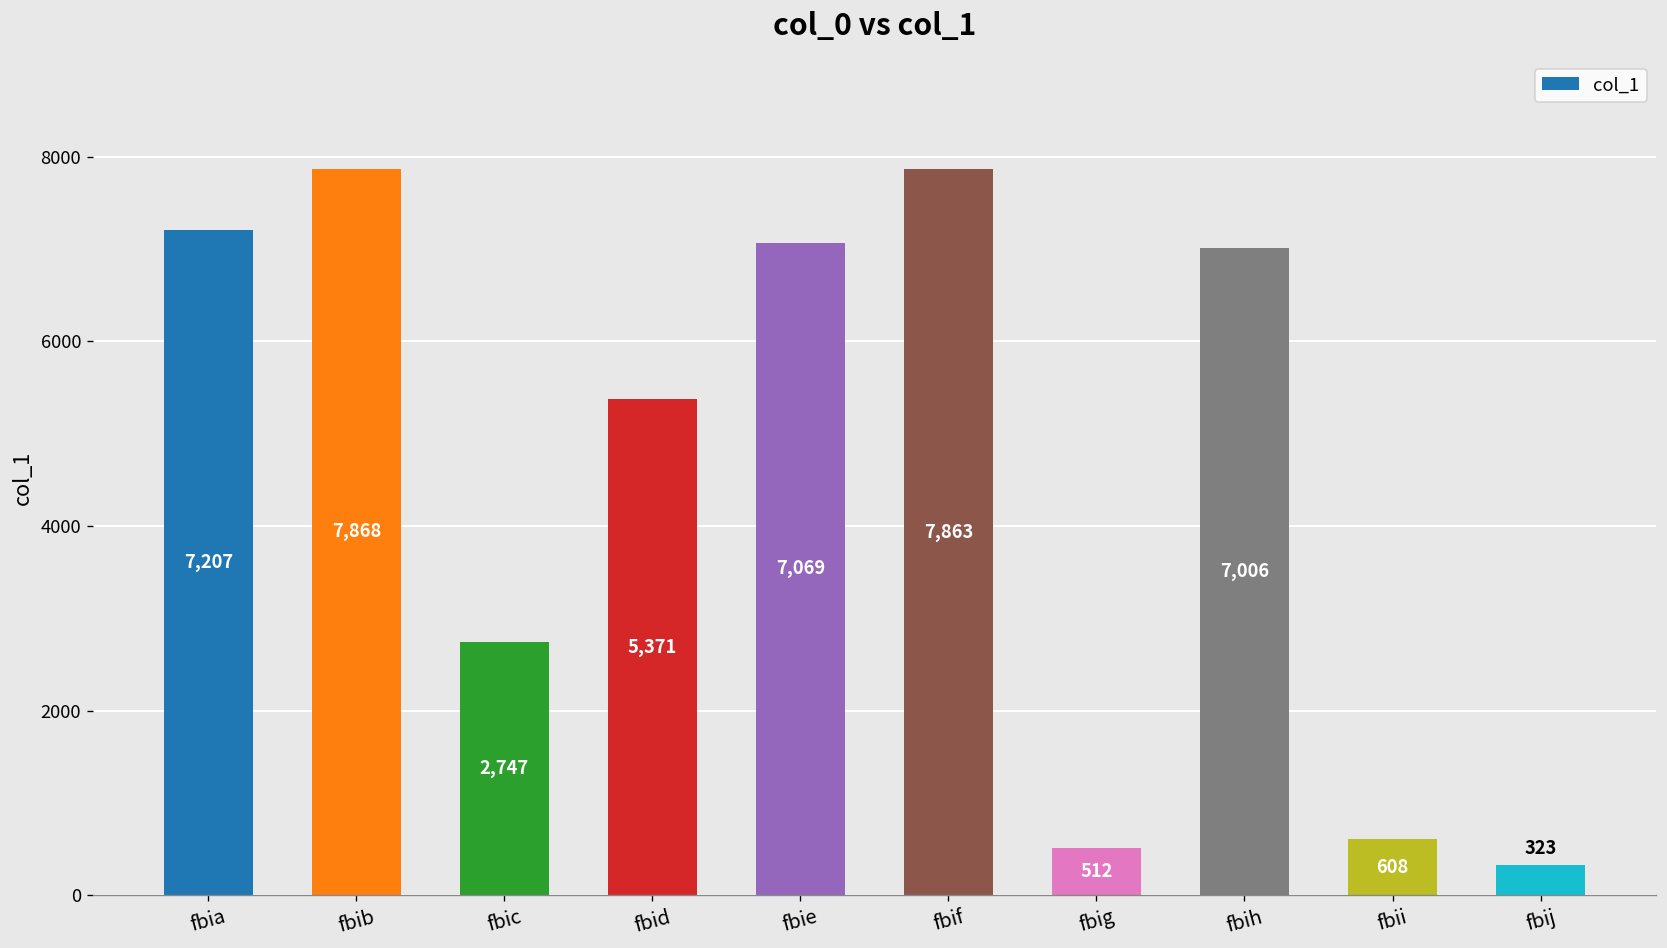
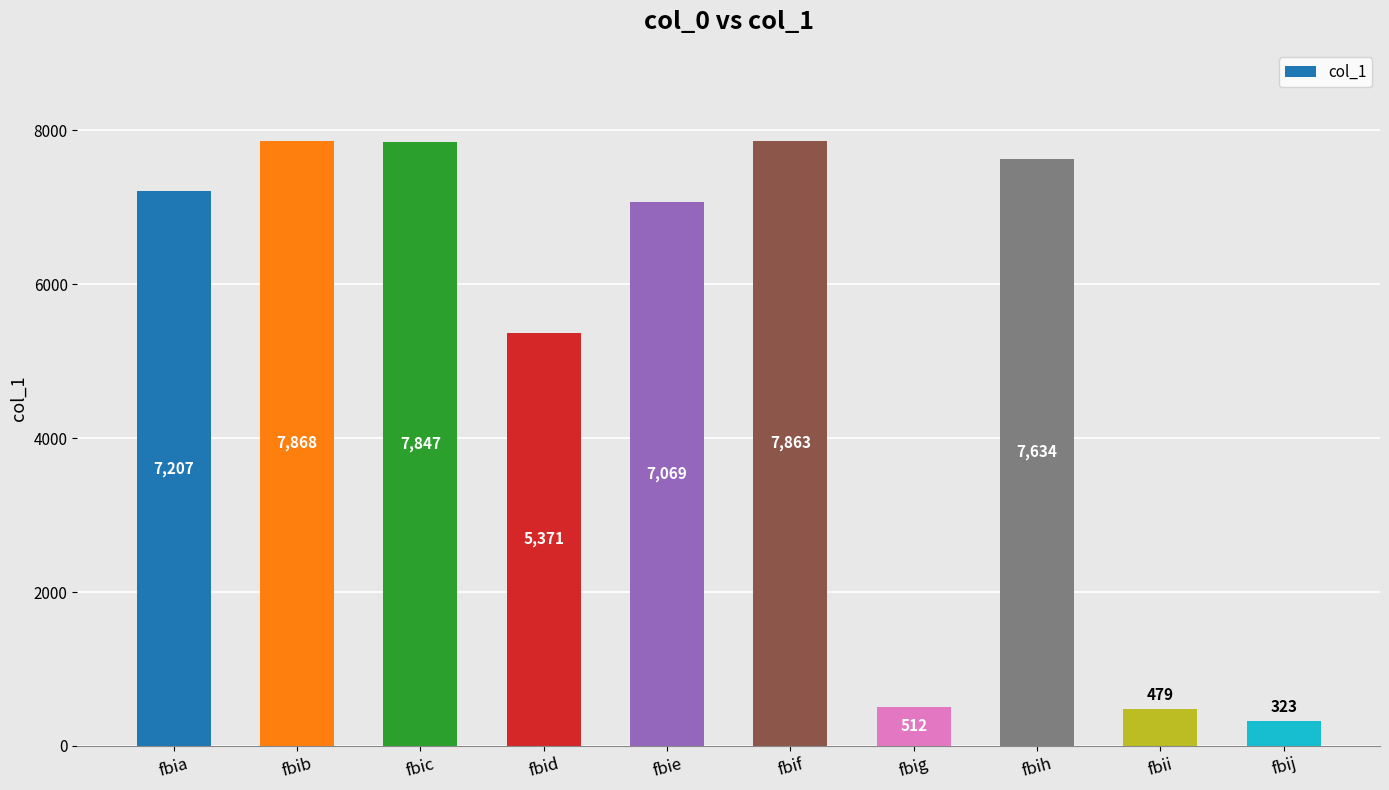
  {
    "fbia": "7,207",
    "fbib": "7,868",
-   "fbic": "2,747",
+   "fbic": "7,847",
    "fbid": "5,371",
    "fbie": "7,069",
    "fbif": "7,863",
    "fbig": "512",
-   "fbih": "7,006",
-   "fbii": "608",
+   "fbih": "7,634",
+   "fbii": "479",
    "fbij": "323"
  }
